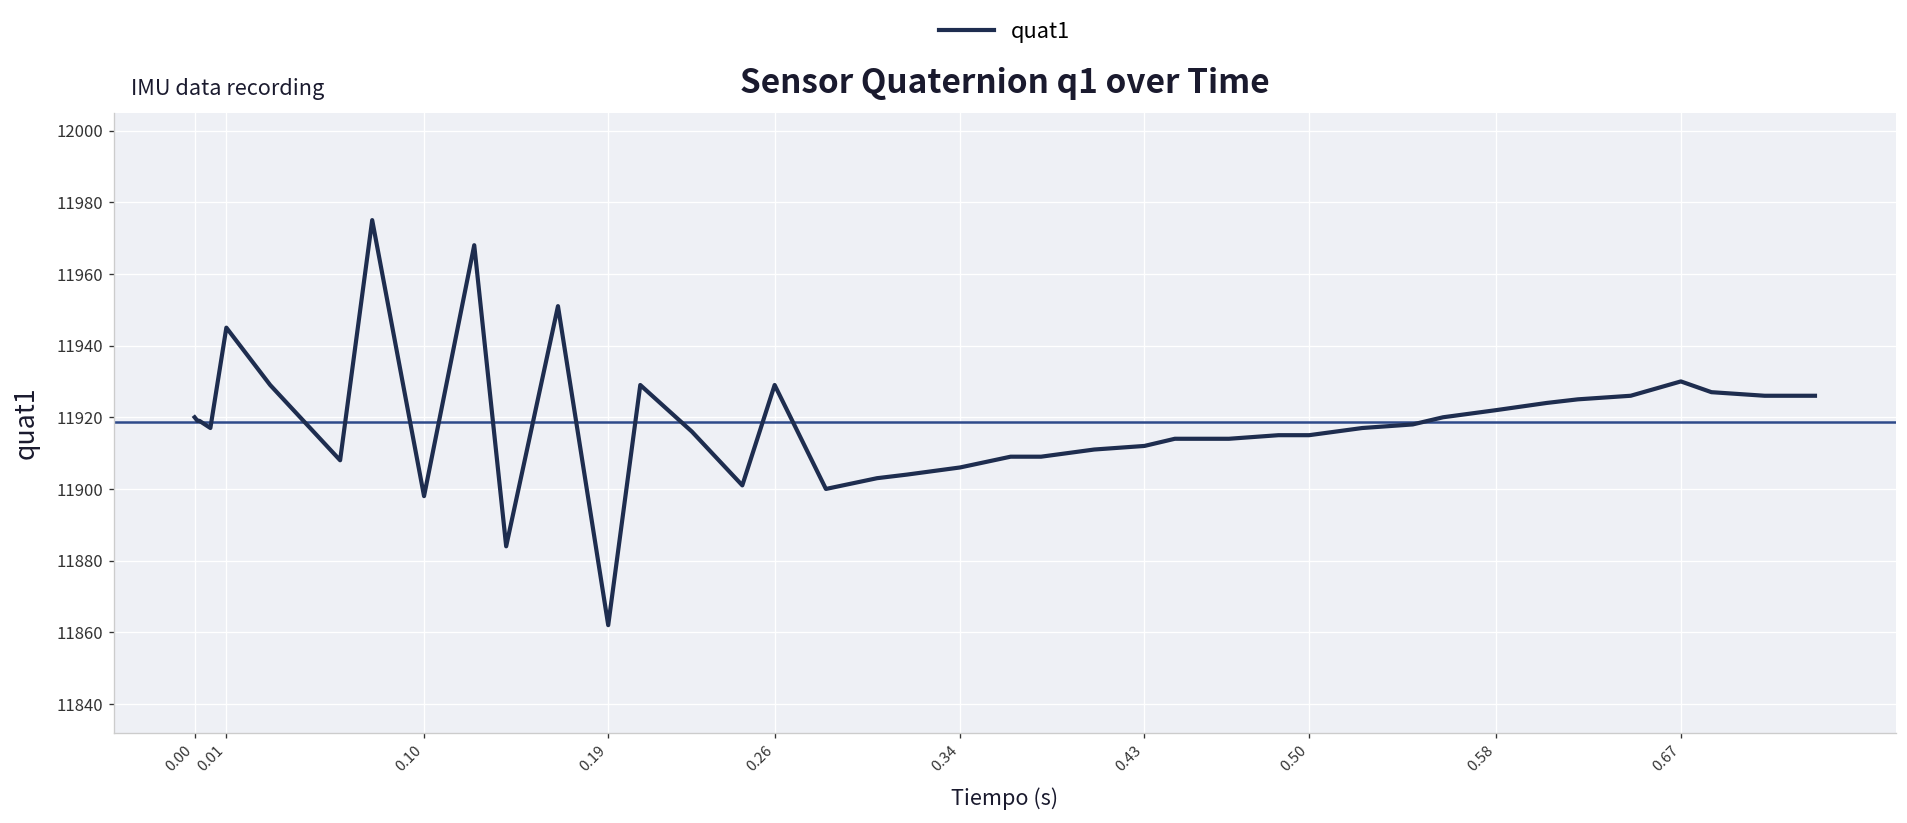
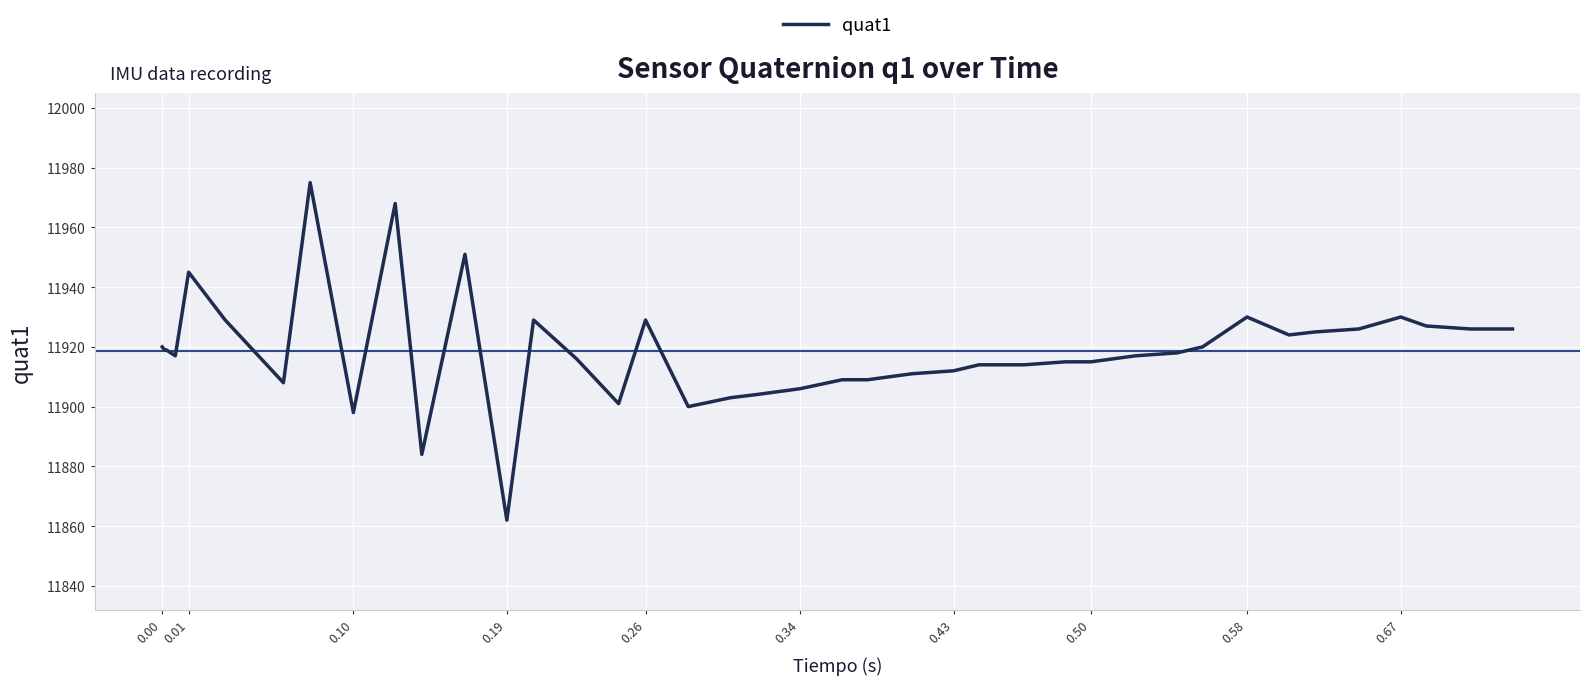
  {
    "0.00": 11920,
    "0.01": 11945,
    "0.10": 11898,
    "0.19": 11862,
    "0.26": 11929,
    "0.34": 11906,
    "0.43": 11912,
    "0.50": 11915,
-   "0.58": 11922,
+   "0.58": 11930,
    "0.67": 11930
  }
